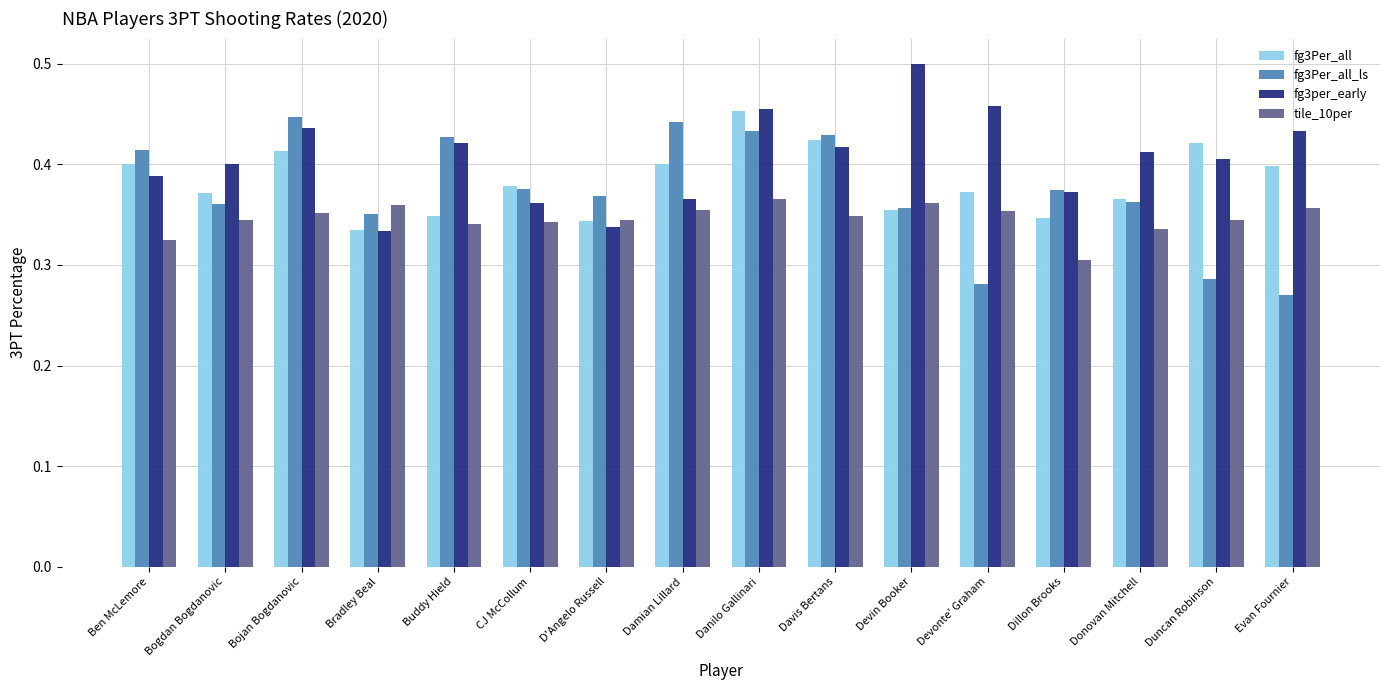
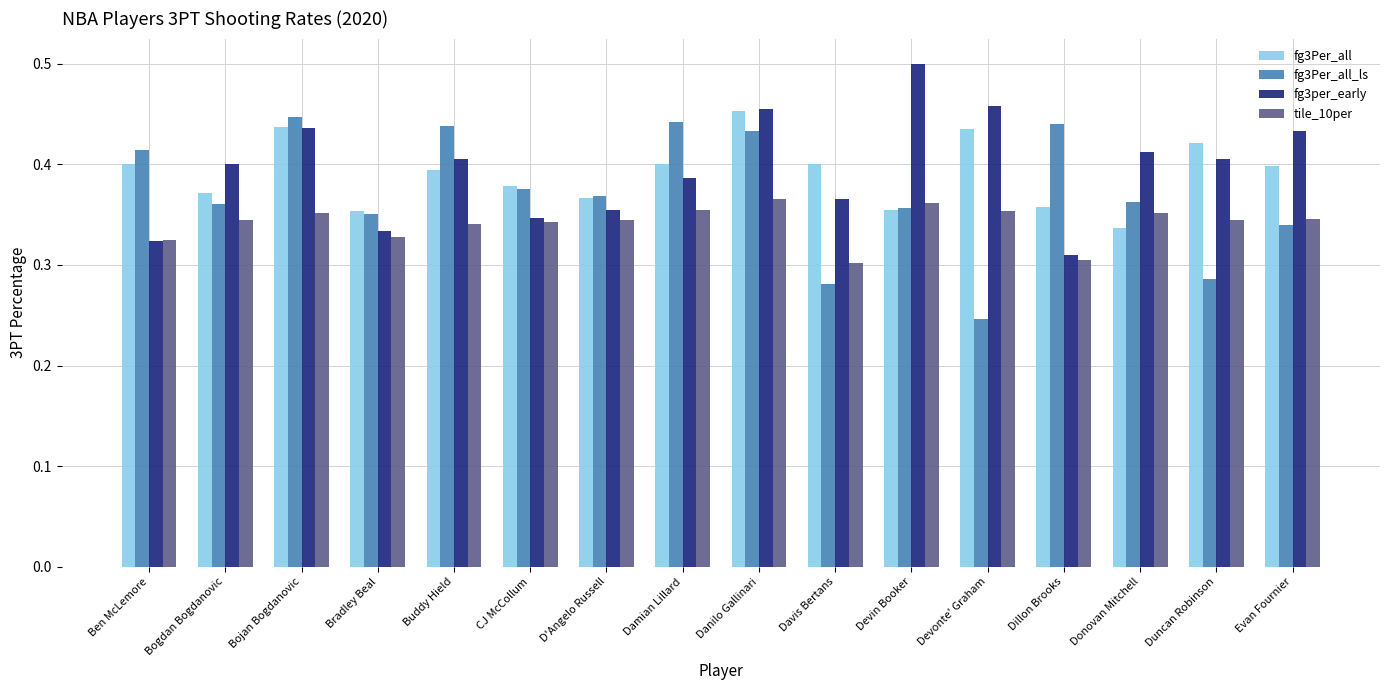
  {
    "fg3Per_all": {
      "Ben McLemore": 0.400,
      "Bogdan Bogdanovic": 0.372,
-     "Bojan Bogdanovic": 0.414,
-     "Bradley Beal": 0.335,
-     "Buddy Hield": 0.349,
+     "Bojan Bogdanovic": 0.437,
+     "Bradley Beal": 0.353,
+     "Buddy Hield": 0.394,
      "CJ McCollum": 0.379,
-     "D'Angelo Russell": 0.344,
+     "D'Angelo Russell": 0.367,
      "Damian Lillard": 0.401,
      "Danilo Gallinari": 0.453,
-     "Davis Bertans": 0.424,
+     "Davis Bertans": 0.401,
      "Devin Booker": 0.354,
-     "Devonte' Graham": 0.373,
-     "Dillon Brooks": 0.346,
-     "Donovan Mitchell": 0.366,
+     "Devonte' Graham": 0.435,
+     "Dillon Brooks": 0.358,
+     "Donovan Mitchell": 0.337,
      "Duncan Robinson": 0.421,
      "Evan Fournier": 0.399
    },
    "fg3Per_all_ls": {
      "Ben McLemore": 0.415,
      "Bogdan Bogdanovic": 0.360,
      "Bojan Bogdanovic": 0.448,
      "Bradley Beal": 0.351,
-     "Buddy Hield": 0.427,
+     "Buddy Hield": 0.439,
      "CJ McCollum": 0.375,
      "D'Angelo Russell": 0.369,
      "Damian Lillard": 0.442,
      "Danilo Gallinari": 0.433,
-     "Davis Bertans": 0.429,
+     "Davis Bertans": 0.281,
      "Devin Booker": 0.357,
-     "Devonte' Graham": 0.281,
-     "Dillon Brooks": 0.375,
+     "Devonte' Graham": 0.247,
+     "Dillon Brooks": 0.440,
      "Donovan Mitchell": 0.362,
      "Duncan Robinson": 0.286,
-     "Evan Fournier": 0.27
+     "Evan Fournier": 0.34
    },
    "fg3per_early": {
-     "Ben McLemore": 0.389,
+     "Ben McLemore": 0.324,
      "Bogdan Bogdanovic": 0.400,
      "Bojan Bogdanovic": 0.437,
      "Bradley Beal": 0.333,
-     "Buddy Hield": 0.421,
-     "CJ McCollum": 0.361,
-     "D'Angelo Russell": 0.338,
-     "Damian Lillard": 0.366,
+     "Buddy Hield": 0.405,
+     "CJ McCollum": 0.347,
+     "D'Angelo Russell": 0.354,
+     "Damian Lillard": 0.387,
      "Danilo Gallinari": 0.455,
-     "Davis Bertans": 0.418,
+     "Davis Bertans": 0.365,
      "Devin Booker": 0.500,
      "Devonte' Graham": 0.458,
-     "Dillon Brooks": 0.373,
+     "Dillon Brooks": 0.310,
      "Donovan Mitchell": 0.412,
      "Duncan Robinson": 0.406,
      "Evan Fournier": 0.434
    },
    "tile_10per": {
      "Ben McLemore": 0.325,
      "Bogdan Bogdanovic": 0.345,
      "Bojan Bogdanovic": 0.352,
-     "Bradley Beal": 0.360,
+     "Bradley Beal": 0.328,
      "Buddy Hield": 0.340,
      "CJ McCollum": 0.343,
      "D'Angelo Russell": 0.345,
      "Damian Lillard": 0.355,
      "Danilo Gallinari": 0.365,
-     "Davis Bertans": 0.348,
+     "Davis Bertans": 0.302,
      "Devin Booker": 0.362,
      "Devonte' Graham": 0.353,
      "Dillon Brooks": 0.305,
-     "Donovan Mitchell": 0.335,
+     "Donovan Mitchell": 0.352,
      "Duncan Robinson": 0.345,
-     "Evan Fournier": 0.356
+     "Evan Fournier": 0.346
    }
  }
